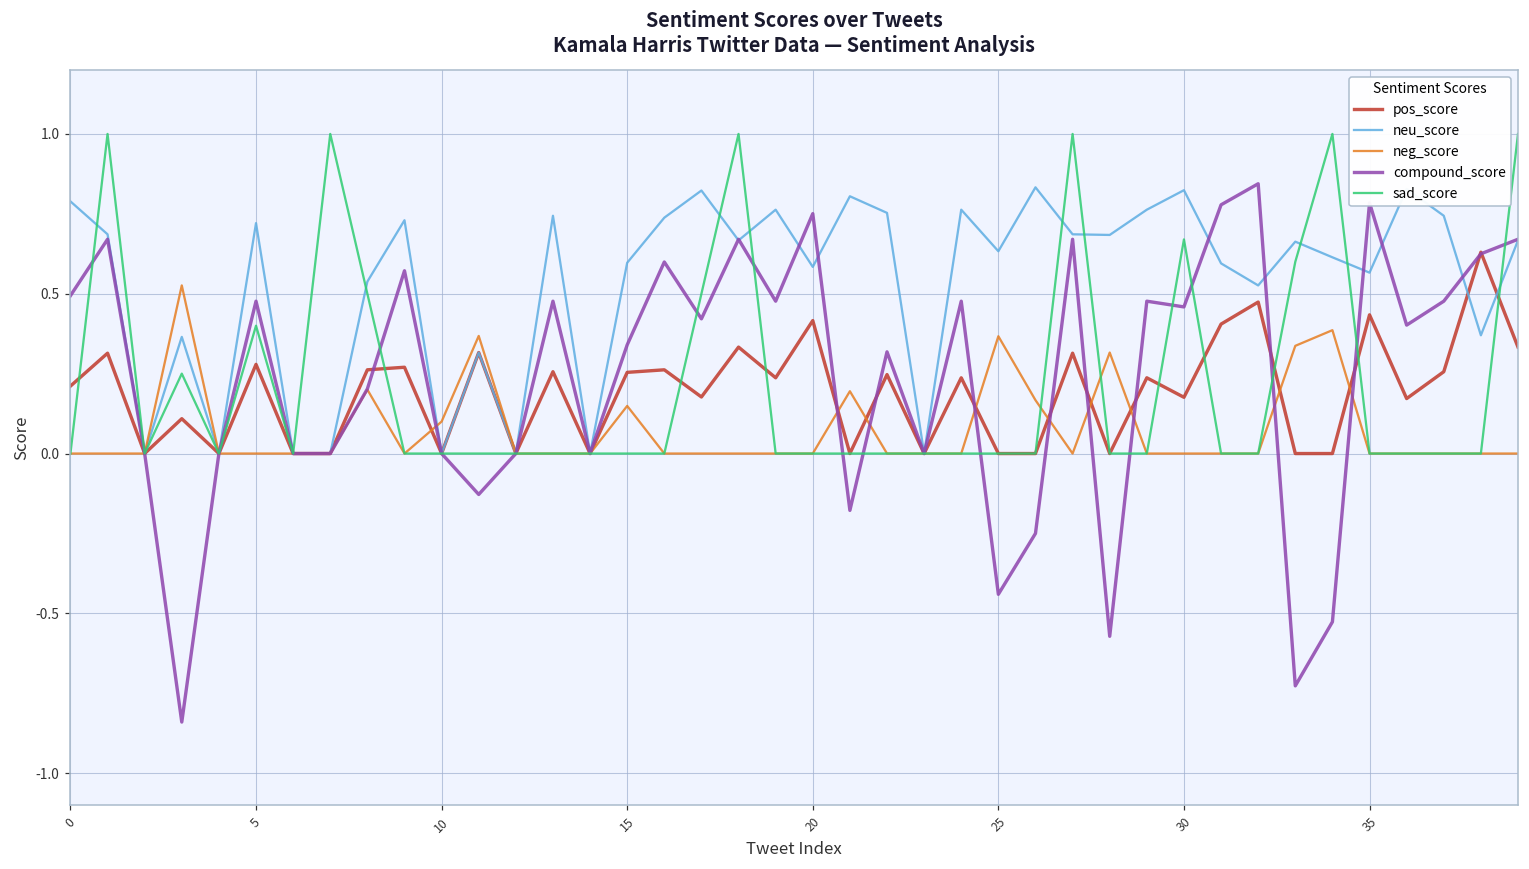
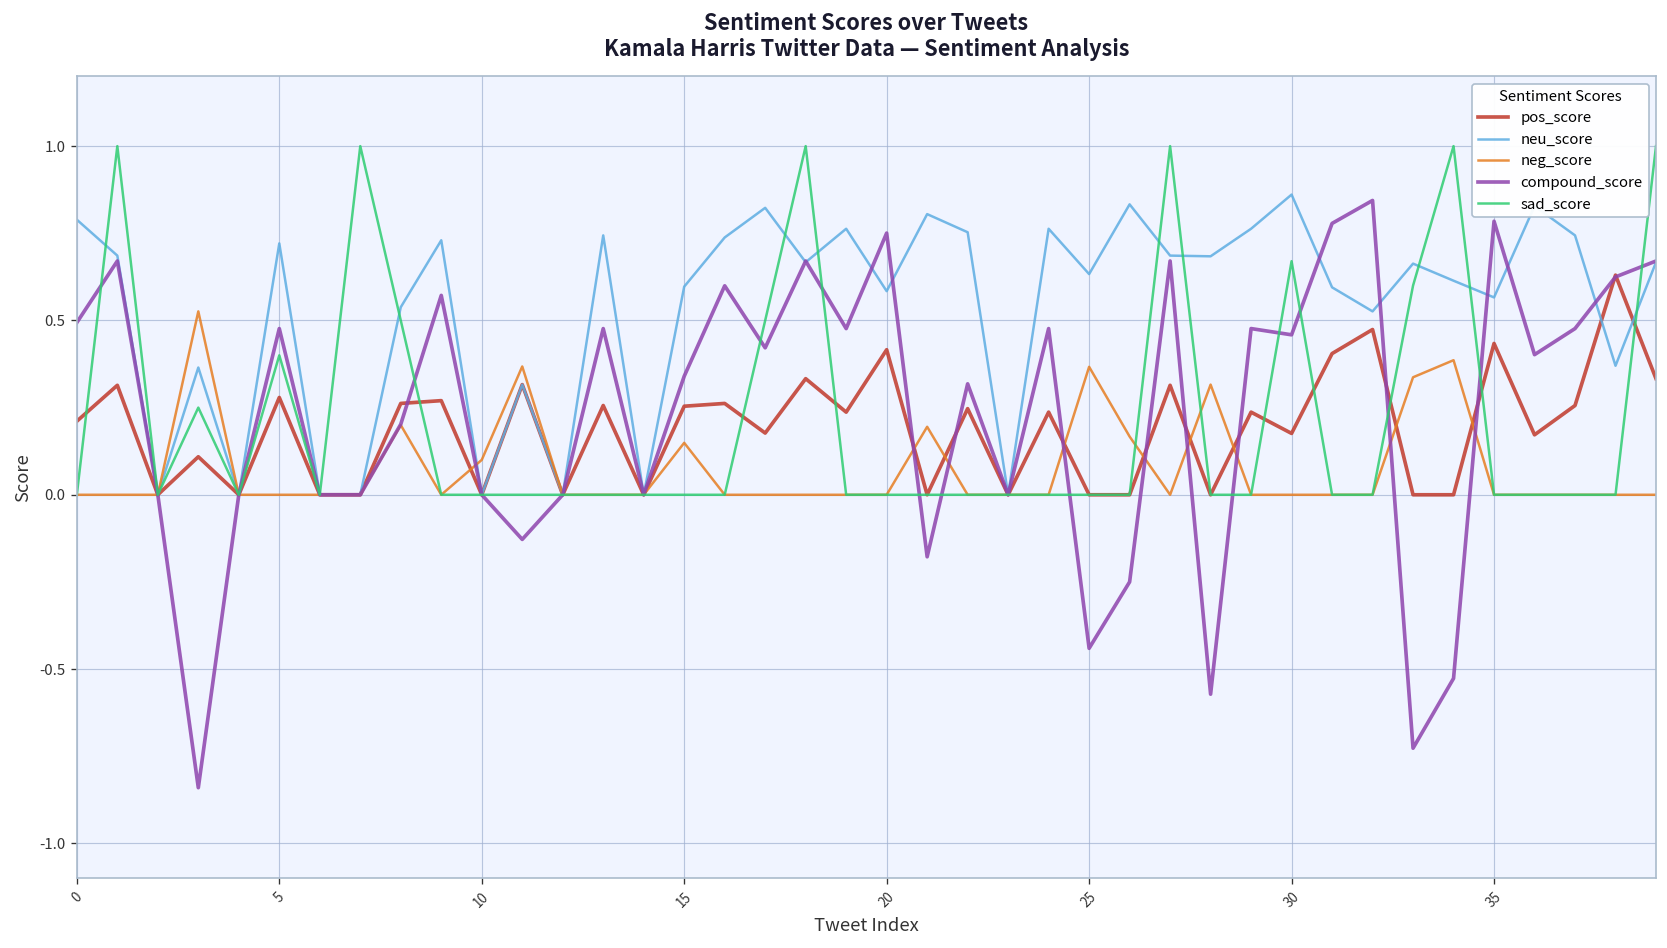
  {
    "pos_score": {
      "0": 0.21,
      "5": 0.28,
      "15": 0.25,
      "20": 0.42,
      "30": 0.18,
      "35": 0.43
    },
    "neu_score": {
      "0": 0.79,
      "5": 0.72,
      "15": 0.60,
      "20": 0.58,
      "25": 0.63,
-     "30": 0.82,
+     "30": 0.86,
      "35": 0.57
    },
    "neg_score": {
      "5": 0.00,
      "10": 0.10,
      "15": 0.15,
      "25": 0.37,
      "30": 0.00
    },
    "compound_score": {
      "0": 0.49,
      "5": 0.48,
      "15": 0.34,
      "20": 0.75,
      "25": -0.44,
      "30": 0.46
    },
    "sad_score": {
      "5": 0.40,
      "15": 0.00,
      "30": 0.67
    }
  }
